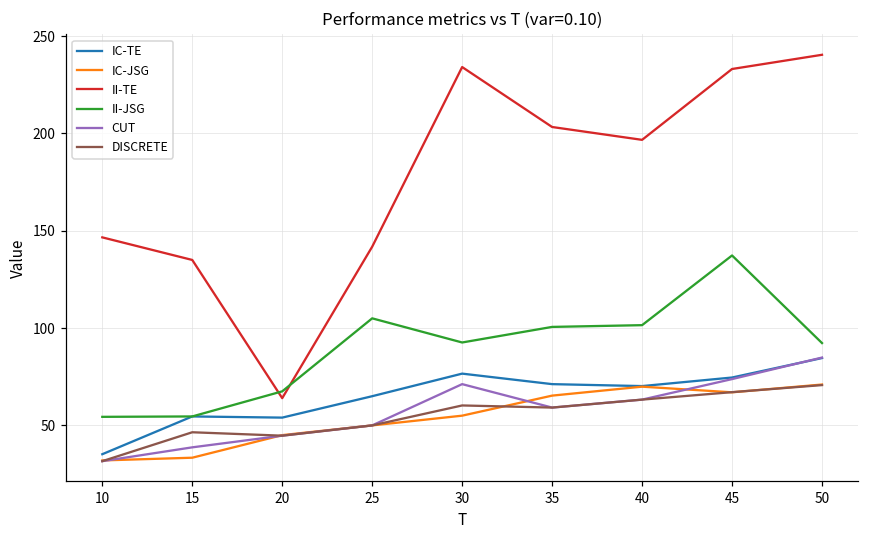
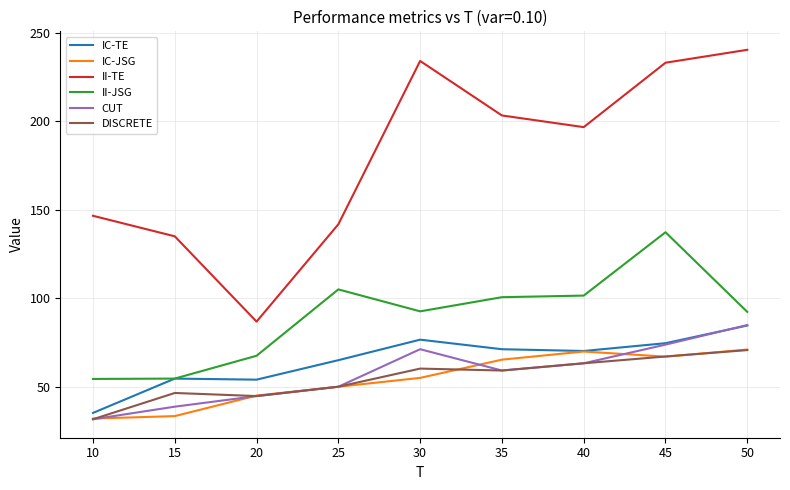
  {
    "IC-TE": {
      "10": 35,
      "20": 54,
      "25": 65,
      "30": 77,
      "35": 71
    },
    "IC-JSG": {
      "15": 33,
      "30": 55,
      "35": 65
    },
    "II-TE": {
      "10": 147,
      "15": 135,
-     "20": 64,
+     "20": 87,
      "25": 142,
      "30": 234,
      "35": 203,
      "40": 197,
      "45": 233,
      "50": 240
    },
    "II-JSG": {
      "10": 54,
      "20": 68,
      "25": 105,
      "30": 93,
      "35": 101,
      "40": 102,
      "45": 137,
      "50": 92
    },
    "CUT": {
      "15": 39,
      "30": 71
    },
    "DISCRETE": {
      "15": 46,
      "30": 60
    }
  }
